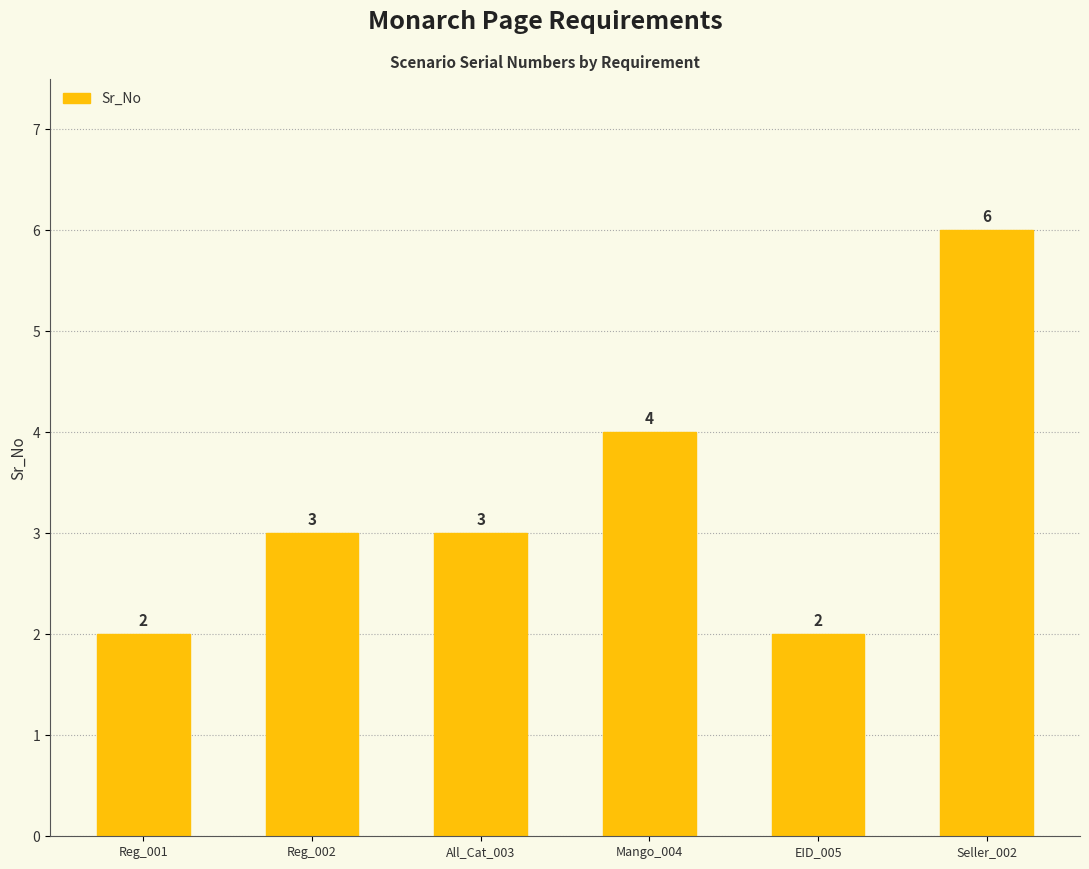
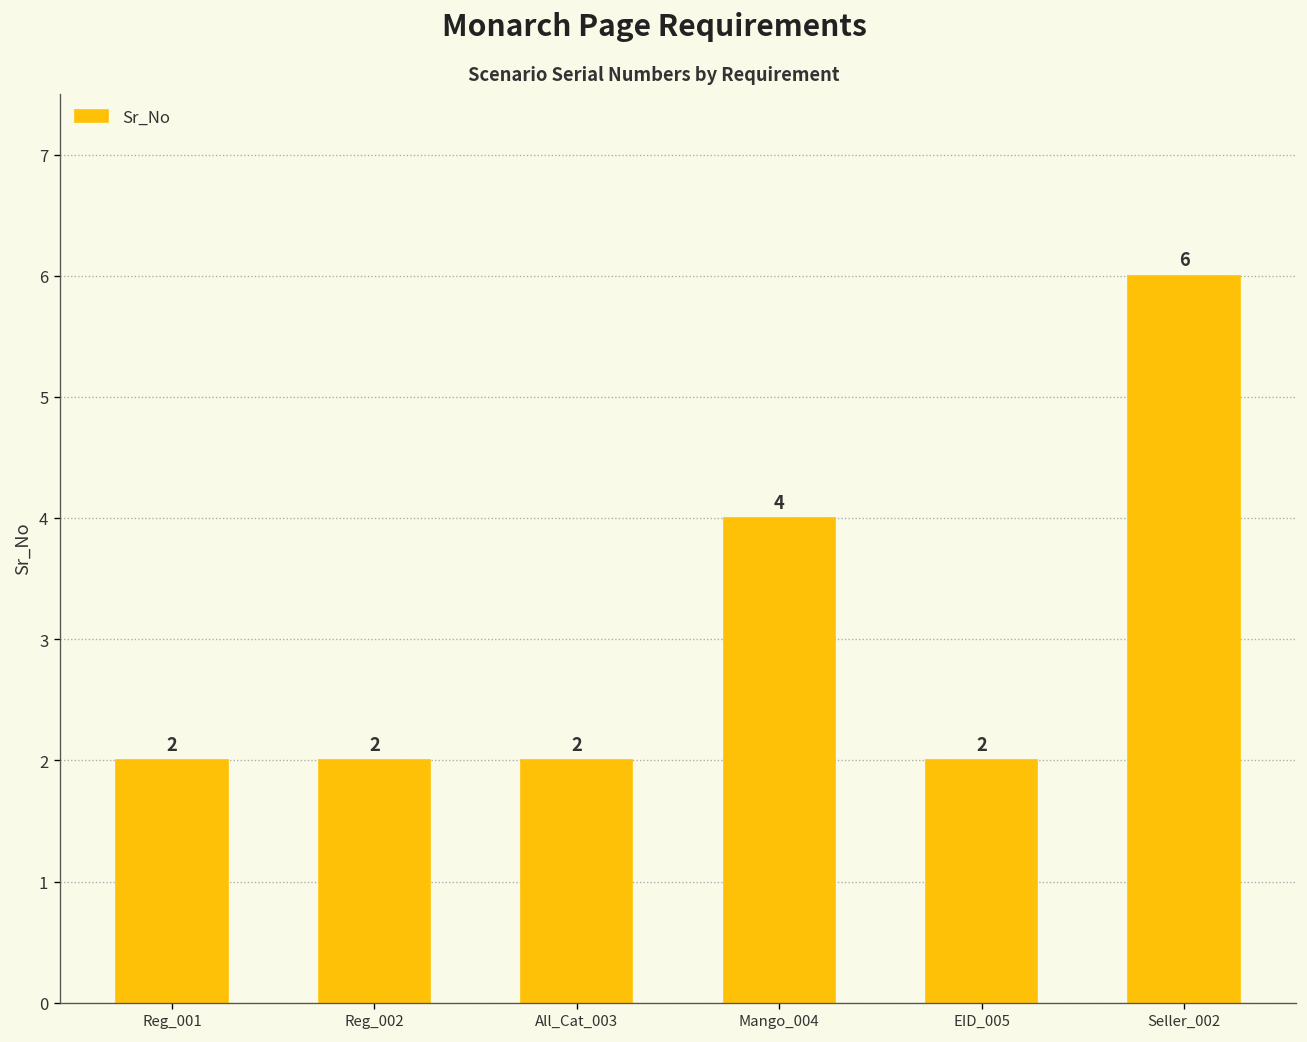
  {
    "Reg_001": 2,
-   "Reg_002": 3,
-   "All_Cat_003": 3,
+   "Reg_002": 2,
+   "All_Cat_003": 2,
    "Mango_004": 4,
    "EID_005": 2,
    "Seller_002": 6
  }
